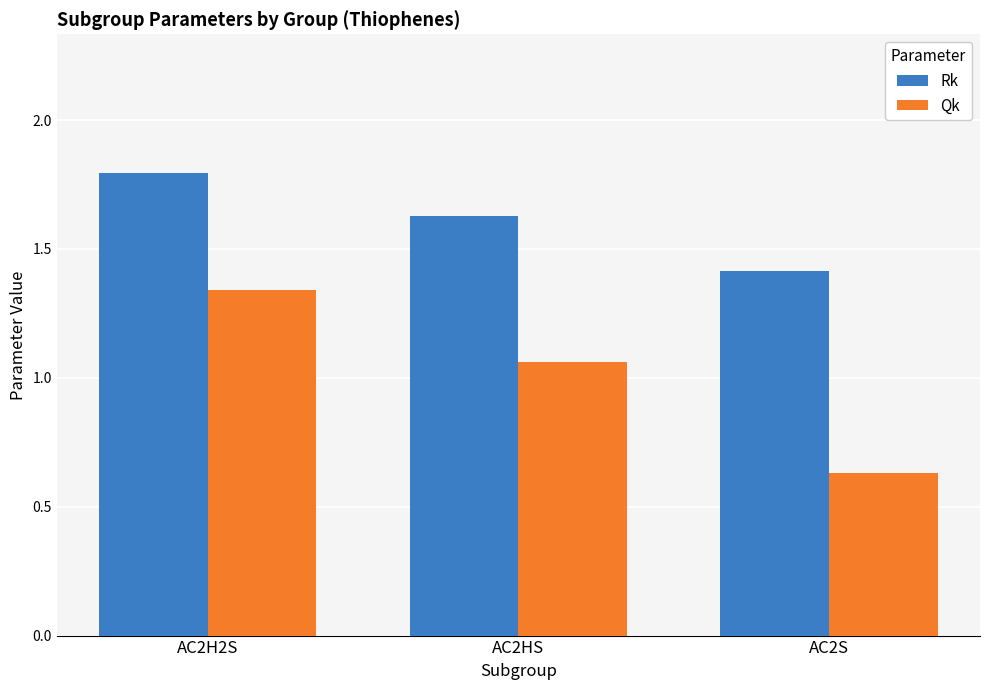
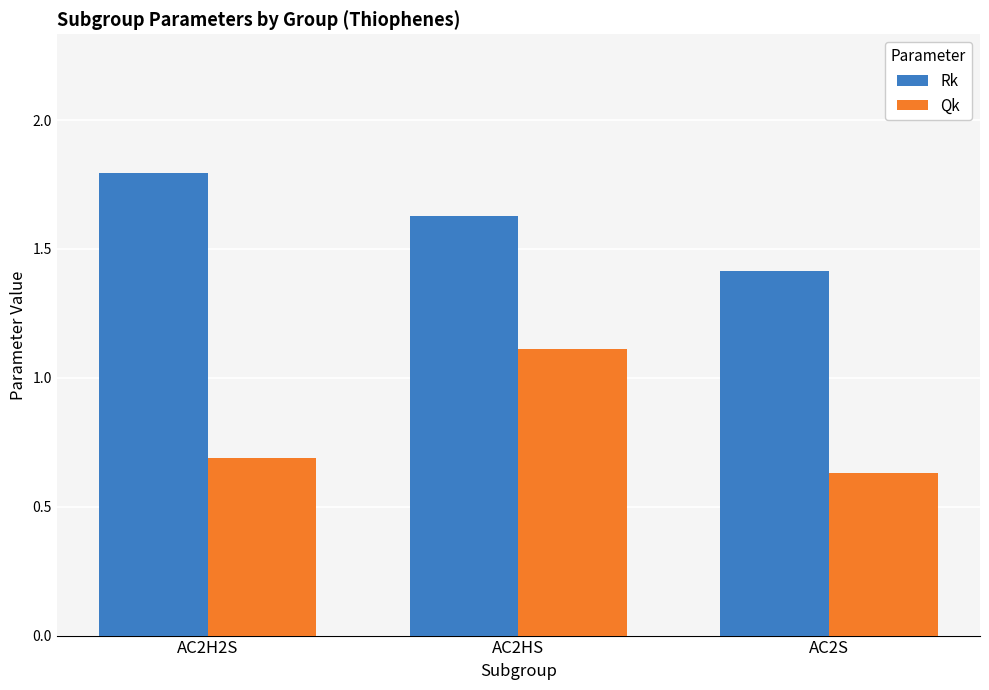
  {
    "Rk": {
      "AC2H2S": 1.79,
      "AC2HS": 1.63,
      "AC2S": 1.41
    },
    "Qk": {
-     "AC2H2S": 1.34,
-     "AC2HS": 1.06,
+     "AC2H2S": 0.69,
+     "AC2HS": 1.11,
      "AC2S": 0.63
    }
  }
